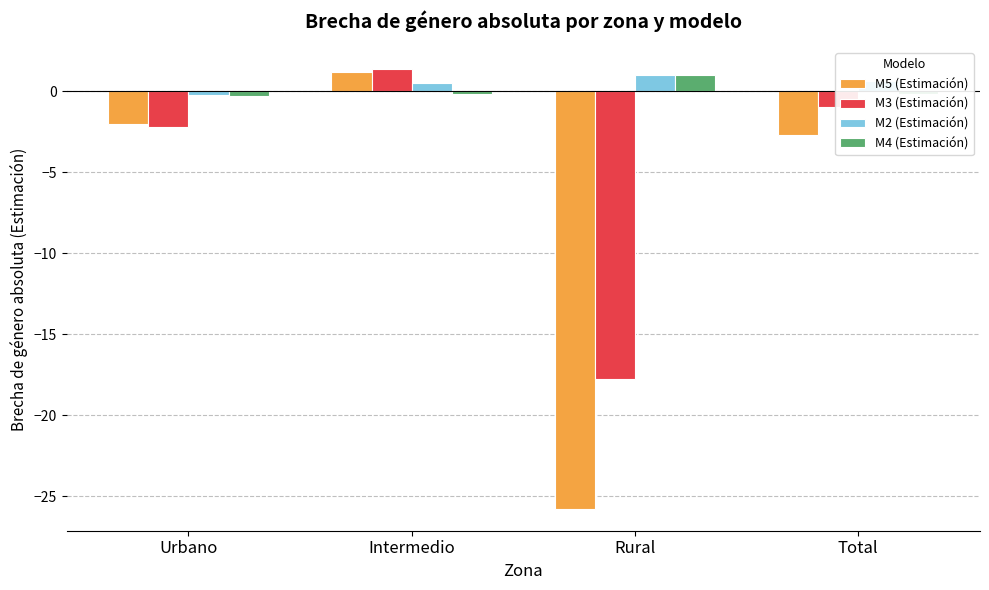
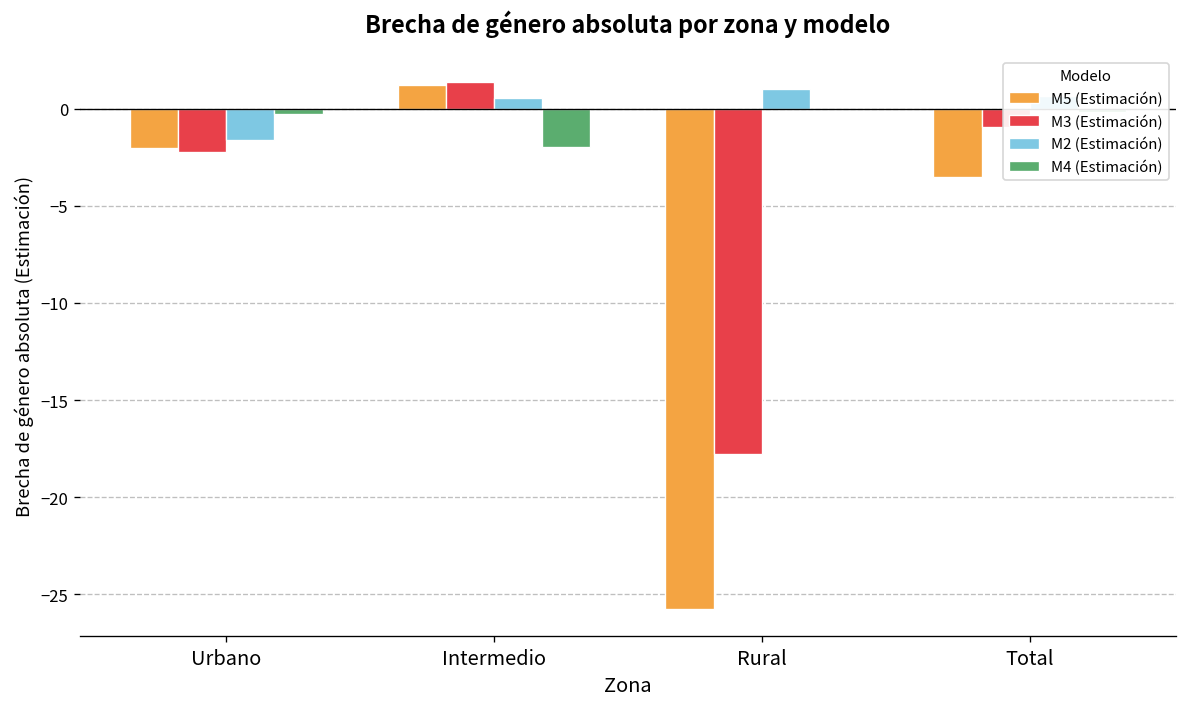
  {
    "M5 (Estimación)": {
      "Urbano": -2.0,
      "Intermedio": 1.2,
      "Rural": -25.8,
-     "Total": -2.7
+     "Total": -3.5
    },
    "M3 (Estimación)": {
      "Urbano": -2.2,
      "Intermedio": 1.4,
      "Rural": -17.8
    },
    "M2 (Estimación)": {
-     "Urbano": -0.2,
+     "Urbano": -1.6,
      "Intermedio": 0.5,
      "Rural": 1.0
    },
    "M4 (Estimación)": {
      "Urbano": -0.3,
-     "Intermedio": -0.1,
-     "Rural": 1
+     "Intermedio": -2.0,
+     "Rural": 0
    }
  }
